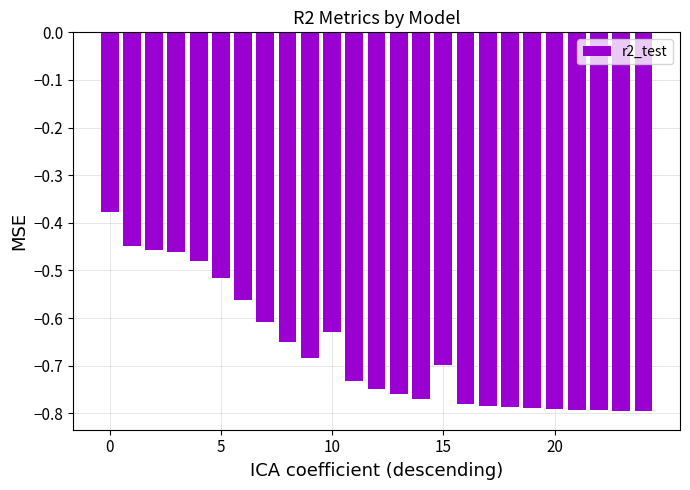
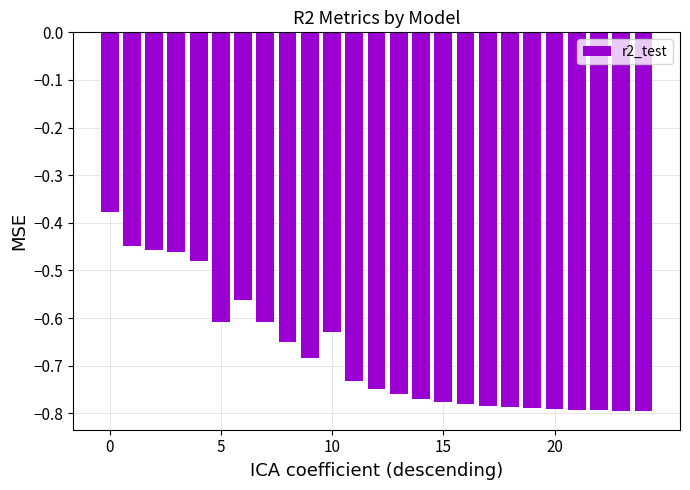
  {
    "0": -0.38,
-   "5": -0.52,
+   "5": -0.61,
    "10": -0.63,
-   "15": -0.70,
+   "15": -0.78,
    "20": -0.79
  }
